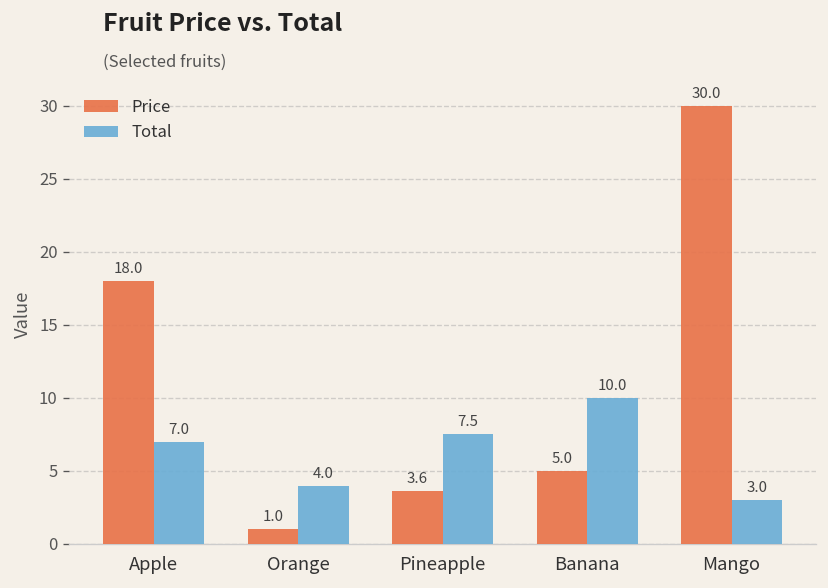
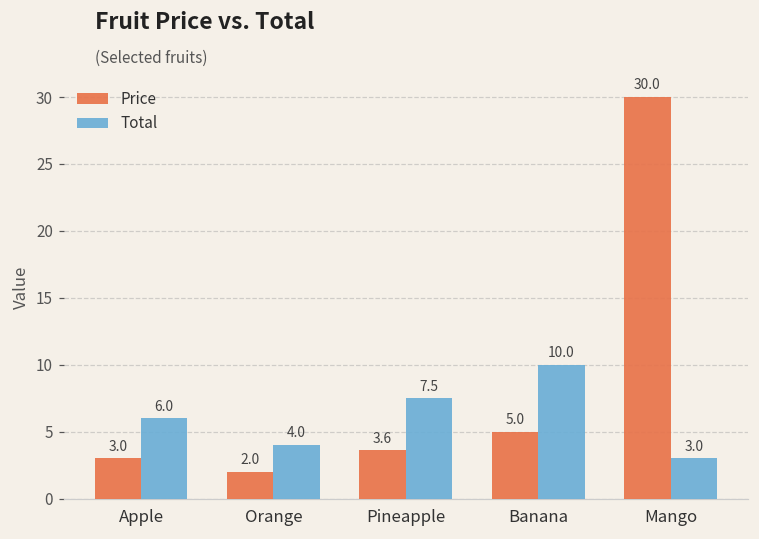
  {
    "Price": {
-     "Apple": 18.0,
-     "Orange": 1.0,
+     "Apple": 3.0,
+     "Orange": 2.0,
      "Pineapple": 3.6,
      "Banana": 5.0,
      "Mango": 30.0
    },
    "Total": {
-     "Apple": 7.0,
+     "Apple": 6.0,
      "Orange": 4.0,
      "Pineapple": 7.5,
      "Banana": 10.0,
      "Mango": 3.0
    }
  }
